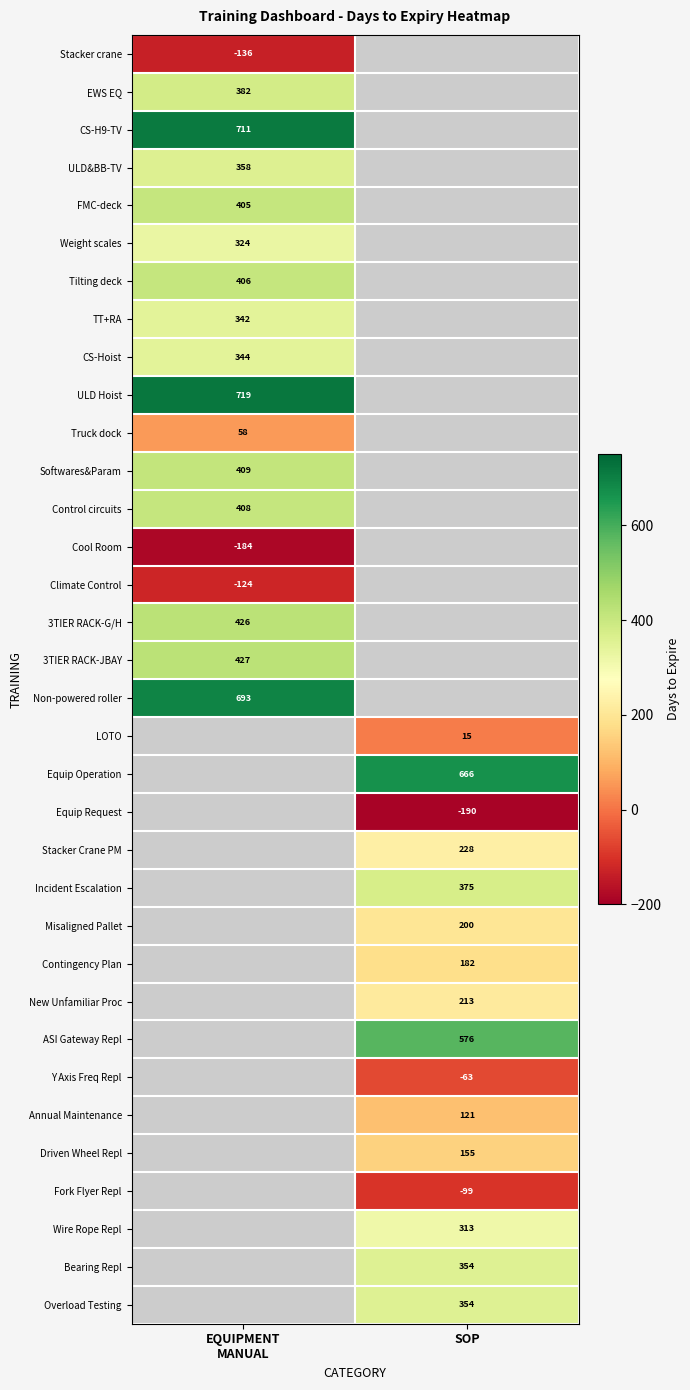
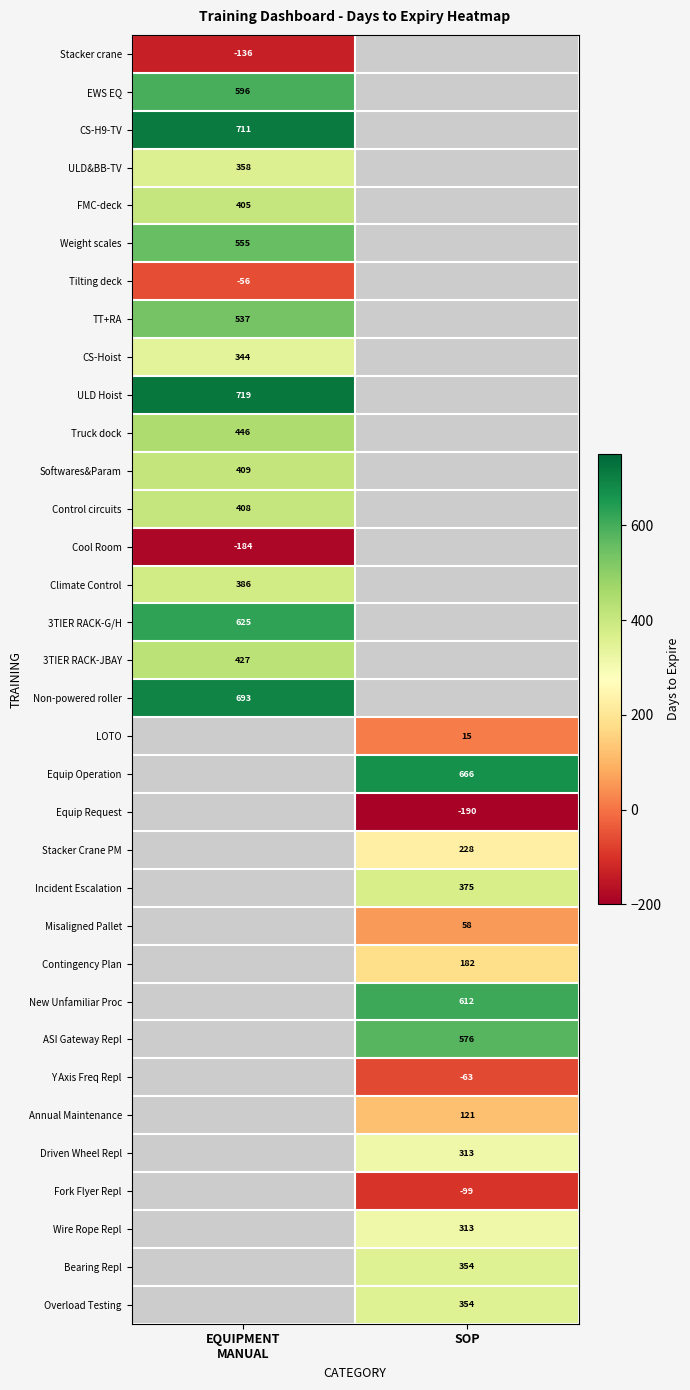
  {
    "Stacker crane": {
      "EQUIPMENT MANUAL": -136
    },
    "EWS EQ": {
-     "EQUIPMENT MANUAL": 382
+     "EQUIPMENT MANUAL": 596
    },
    "CS-H9-TV": {
      "EQUIPMENT MANUAL": 711
    },
    "ULD&BB-TV": {
      "EQUIPMENT MANUAL": 358
    },
    "FMC-deck": {
      "EQUIPMENT MANUAL": 405
    },
    "Weight scales": {
-     "EQUIPMENT MANUAL": 324
+     "EQUIPMENT MANUAL": 555
    },
    "Tilting deck": {
-     "EQUIPMENT MANUAL": 406
+     "EQUIPMENT MANUAL": -56
    },
    "TT+RA": {
-     "EQUIPMENT MANUAL": 342
+     "EQUIPMENT MANUAL": 537
    },
    "CS-Hoist": {
      "EQUIPMENT MANUAL": 344
    },
    "ULD Hoist": {
      "EQUIPMENT MANUAL": 719
    },
    "Truck dock": {
-     "EQUIPMENT MANUAL": 58
+     "EQUIPMENT MANUAL": 446
    },
    "Softwares&Param": {
      "EQUIPMENT MANUAL": 409
    },
    "Control circuits": {
      "EQUIPMENT MANUAL": 408
    },
    "Cool Room": {
      "EQUIPMENT MANUAL": -184
    },
    "Climate Control": {
-     "EQUIPMENT MANUAL": -124
+     "EQUIPMENT MANUAL": 386
    },
    "3TIER RACK-G/H": {
-     "EQUIPMENT MANUAL": 426
+     "EQUIPMENT MANUAL": 625
    },
    "3TIER RACK-JBAY": {
      "EQUIPMENT MANUAL": 427
    },
    "Non-powered roller": {
      "EQUIPMENT MANUAL": 693
    },
    "LOTO": {
      "SOP": 15
    },
    "Equip Operation": {
      "SOP": 666
    },
    "Equip Request": {
      "SOP": -190
    },
    "Stacker Crane PM": {
      "SOP": 228
    },
    "Incident Escalation": {
      "SOP": 375
    },
    "Misaligned Pallet": {
-     "SOP": 200
+     "SOP": 58
    },
    "Contingency Plan": {
      "SOP": 182
    },
    "New Unfamiliar Proc": {
-     "SOP": 213
+     "SOP": 612
    },
    "ASI Gateway Repl": {
      "SOP": 576
    },
    "Y Axis Freq Repl": {
      "SOP": -63
    },
    "Annual Maintenance": {
      "SOP": 121
    },
    "Driven Wheel Repl": {
-     "SOP": 155
+     "SOP": 313
    },
    "Fork Flyer Repl": {
      "SOP": -99
    },
    "Wire Rope Repl": {
      "SOP": 313
    },
    "Bearing Repl": {
      "SOP": 354
    },
    "Overload Testing": {
      "SOP": 354
    }
  }
